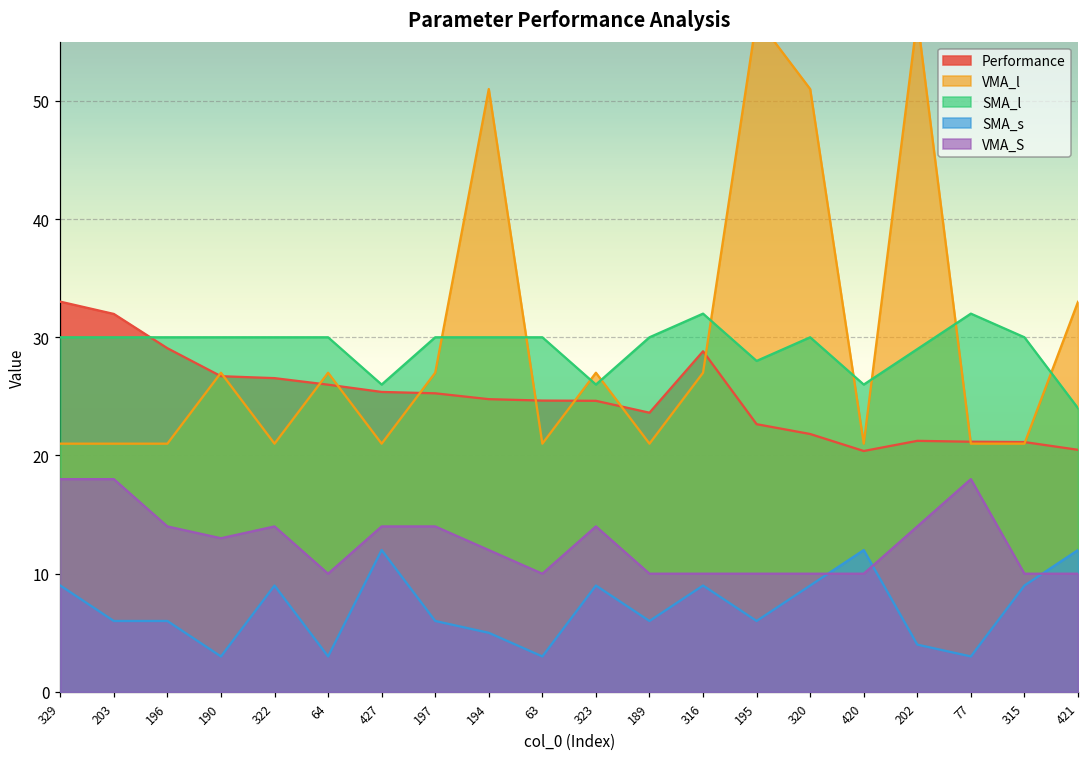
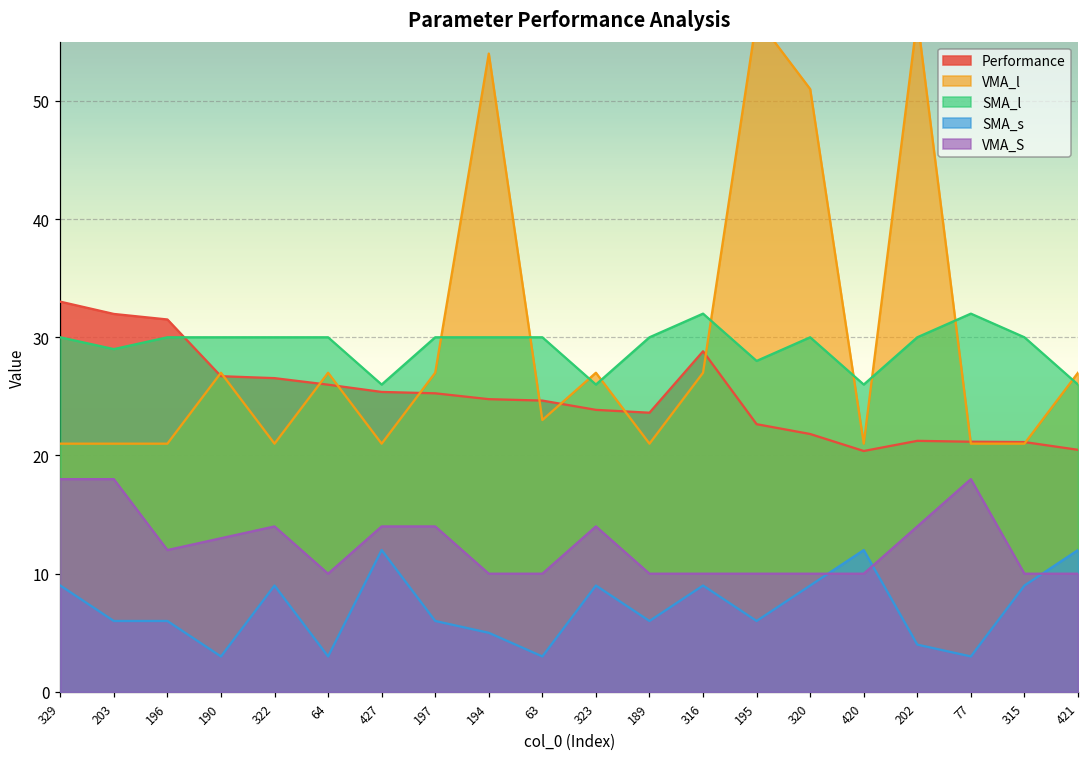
  {
    "Performance": {
      "329": 33.0,
      "203": 32.0,
-     "196": 29.1,
+     "196": 31.5,
      "190": 26.7,
      "322": 26.5,
      "64": 26.0,
      "427": 25.4,
      "197": 25.3,
      "194": 24.8,
      "63": 24.6,
-     "323": 24.6,
+     "323": 23.9,
      "189": 23.6,
      "316": 28.8,
      "195": 22.6,
      "320": 21.8,
      "420": 20.4,
      "202": 21.2,
      "421": 20.5
    },
    "VMA_l": {
      "329": 21,
      "203": 21,
      "196": 21,
      "190": 27,
      "322": 21,
      "64": 27,
      "427": 21,
      "197": 27,
-     "194": 51,
-     "63": 21,
+     "194": 54,
+     "63": 23,
      "323": 27,
      "189": 21,
      "316": 27,
      "320": 51,
      "420": 21,
-     "421": 33
+     "421": 27
    },
    "SMA_l": {
      "329": 30,
-     "203": 30,
+     "203": 29,
      "196": 30,
      "190": 30,
      "322": 30,
      "64": 30,
      "427": 26,
      "197": 30,
      "194": 30,
      "63": 30,
      "323": 26,
      "189": 30,
      "316": 32,
      "195": 28,
      "320": 30,
      "420": 26,
-     "202": 29,
+     "202": 30,
      "77": 32,
      "315": 30,
-     "421": 24
+     "421": 26
    },
    "SMA_s": {
      "329": 9.0,
      "203": 6.0,
      "196": 6.0,
      "190": 3.0,
      "322": 9.0,
      "64": 3.0,
      "427": 12.0,
      "197": 6.0,
      "194": 5.0,
      "63": 3.0,
      "323": 9.0,
      "189": 6.0,
      "316": 9.0,
      "195": 6.0,
      "320": 9.0,
      "420": 12.0,
      "202": 4.0,
      "77": 3.0,
      "315": 9.0,
      "421": 12.0
    },
    "VMA_S": {
      "329": 18,
      "203": 18,
-     "196": 14,
+     "196": 12,
      "190": 13,
      "322": 14,
      "64": 10,
      "427": 14,
      "197": 14,
-     "194": 12,
+     "194": 10,
      "63": 10,
      "323": 14,
      "189": 10,
      "316": 10,
      "195": 10,
      "320": 10,
      "420": 10,
      "202": 14,
      "77": 18,
      "315": 10,
      "421": 10
    }
  }
